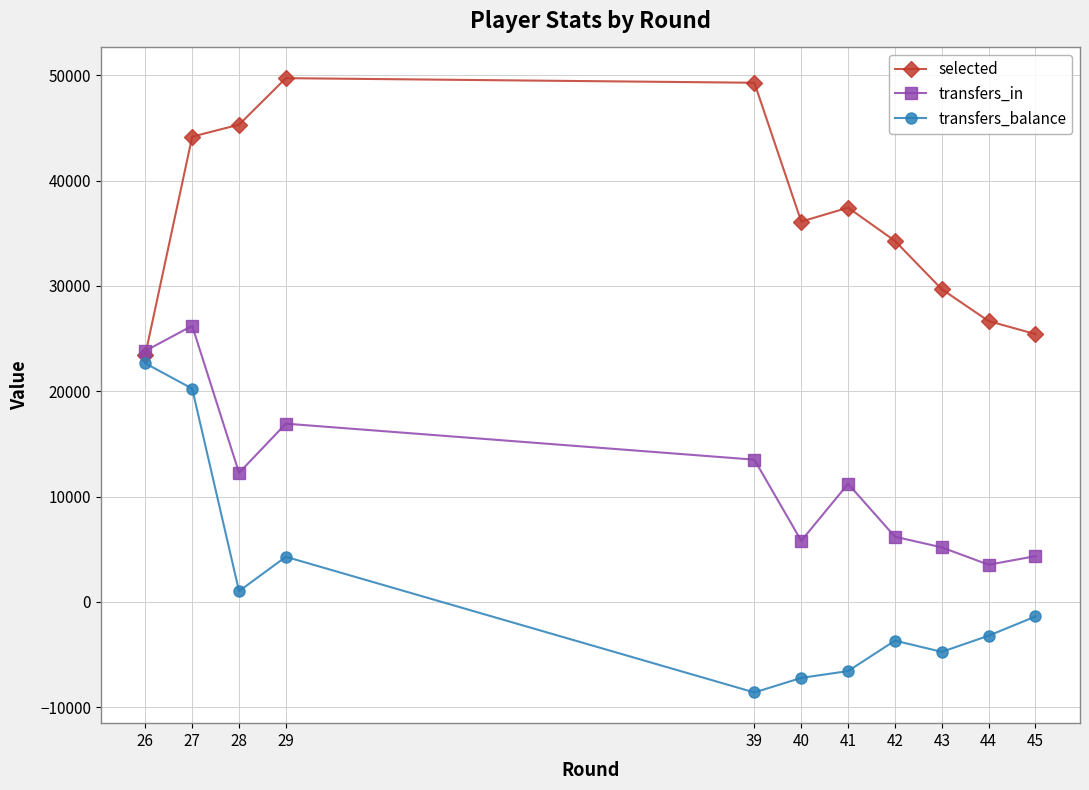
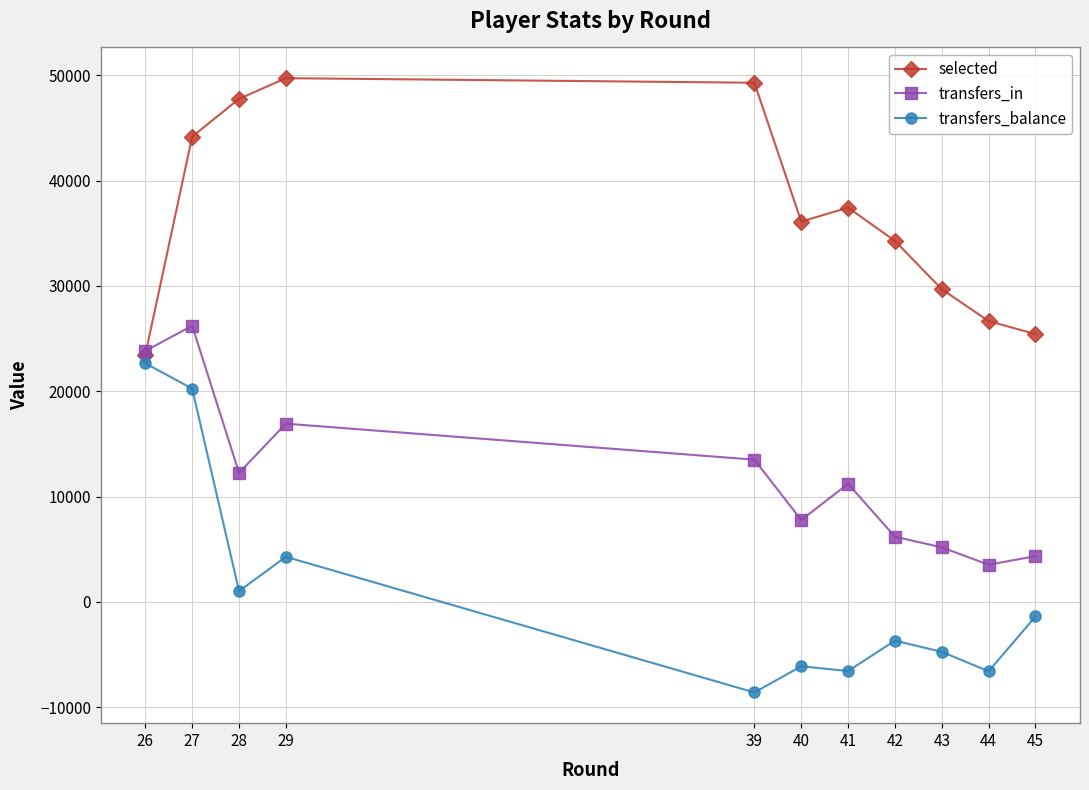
  {
    "selected": {
      "26": 23500,
      "27": 44200,
-     "28": 45300,
+     "28": 47800,
      "29": 49700,
      "39": 49300,
      "40": 36100,
      "41": 37400,
      "42": 34300,
      "43": 29700,
      "44": 26700,
      "45": 25400
    },
    "transfers_in": {
      "26": 23800,
      "27": 26200,
      "28": 12300,
      "29": 16900,
      "39": 13500,
-     "40": 5800,
+     "40": 7800,
      "41": 11200,
      "42": 6200,
      "43": 5200,
      "44": 3500,
      "45": 4300
    },
    "transfers_balance": {
      "26": 22700,
      "27": 20300,
      "28": 1000,
      "29": 4300,
      "39": -8600,
-     "40": -7200,
+     "40": -6100,
      "41": -6600,
      "42": -3700,
      "43": -4700,
-     "44": -3200,
+     "44": -6600,
      "45": -1400
    }
  }
